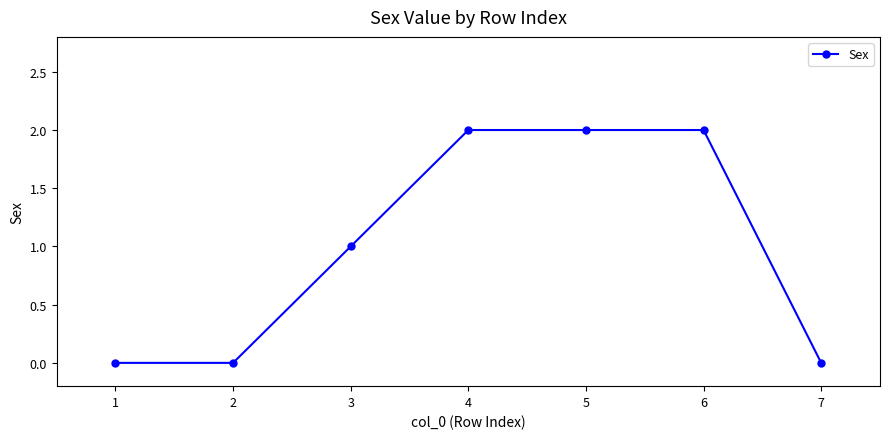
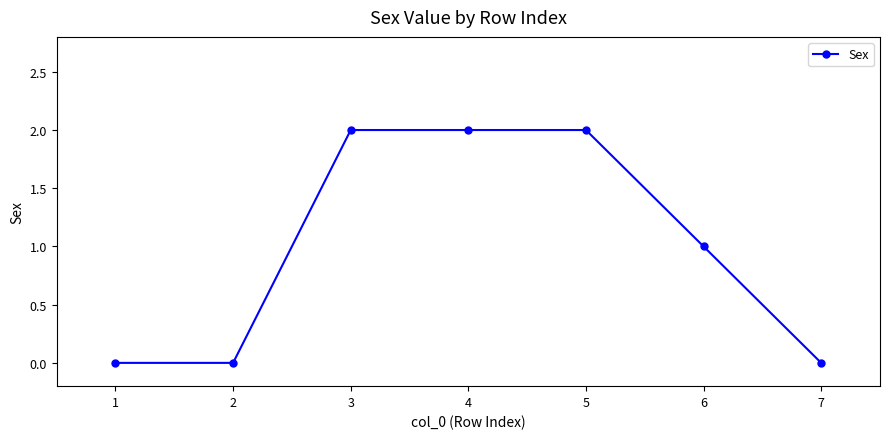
  {
    "1": 0,
    "2": 0,
-   "3": 1,
+   "3": 2,
    "4": 2,
    "5": 2,
-   "6": 2,
+   "6": 1,
    "7": 0
  }
